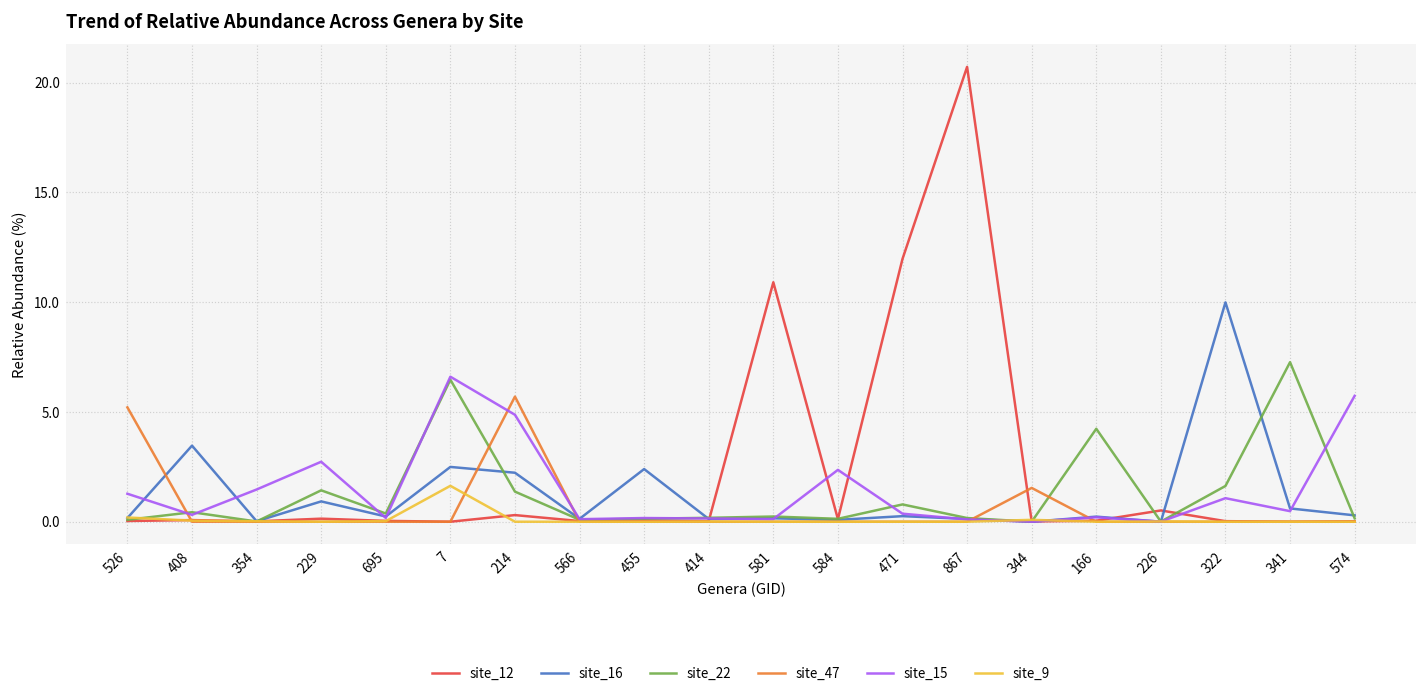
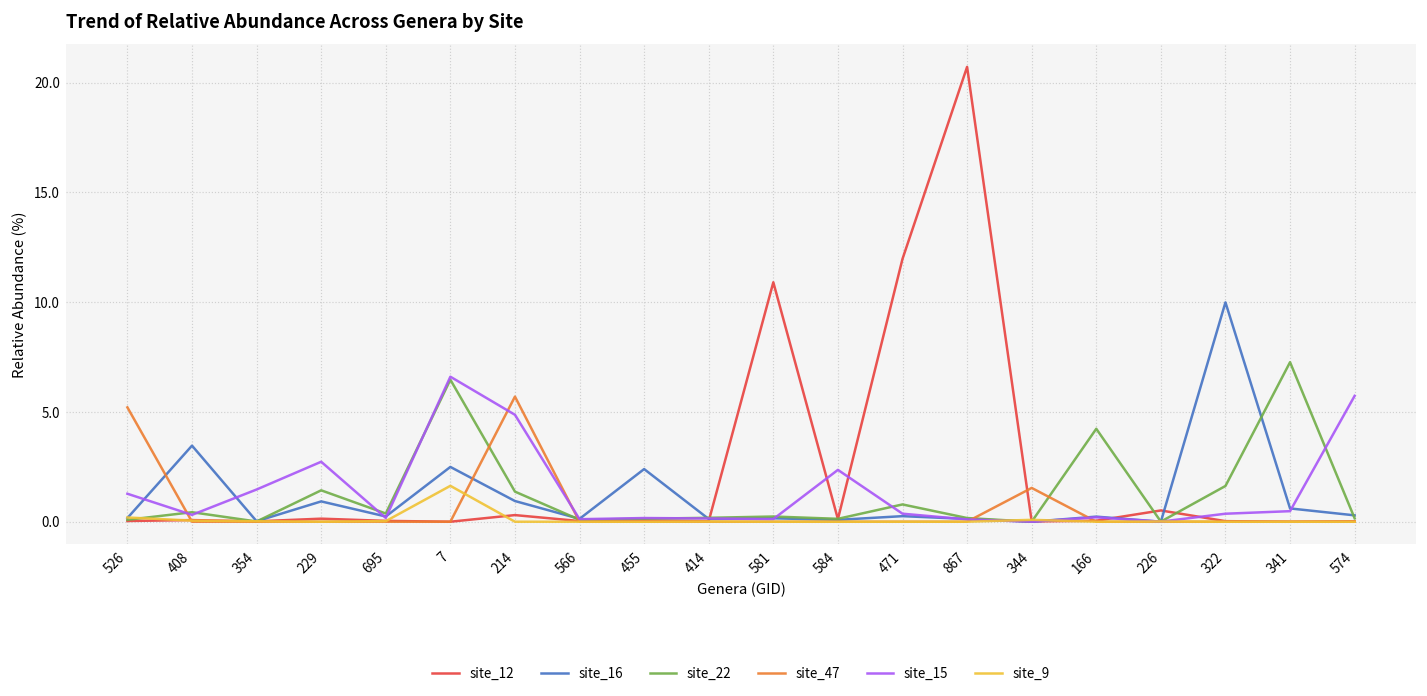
  {
    "site_12": {
      "229": 0.1,
      "214": 0.3,
      "581": 10.9,
      "471": 12.0,
      "867": 20.7,
      "226": 0.5
    },
    "site_16": {
      "408": 3.5,
      "229": 0.9,
      "7": 2.5,
-     "214": 2.2,
+     "214": 0.9,
      "455": 2.4,
      "322": 10.0
    },
    "site_22": {
      "229": 1.4,
      "214": 1.4,
      "471": 0.8,
      "166": 4.2,
      "322": 1.6,
      "341": 7.3
    },
    "site_47": {
      "526": 5.2,
      "214": 5.7,
      "344": 1.5
    },
    "site_15": {
      "526": 1.3,
      "354": 1.5,
      "229": 2.7,
      "214": 4.9,
      "584": 2.4,
-     "322": 1.1,
+     "322": 0.4,
      "574": 5.7
    },
    "site_9": {
      "7": 1.6,
      "214": 0.0
    }
  }
